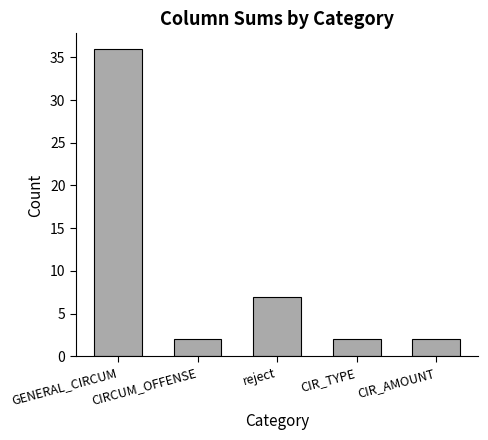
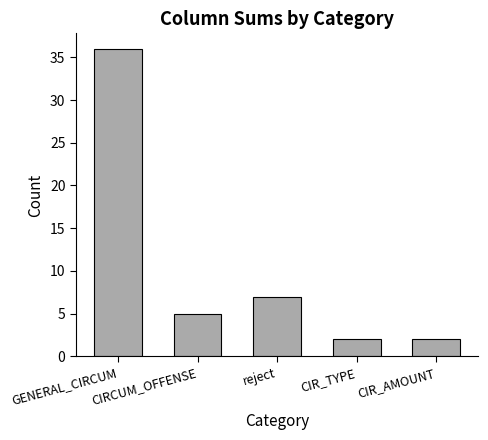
  {
    "GENERAL_CIRCUM": 36,
-   "CIRCUM_OFFENSE": 2,
+   "CIRCUM_OFFENSE": 5,
    "reject": 7,
    "CIR_TYPE": 2,
    "CIR_AMOUNT": 2
  }
